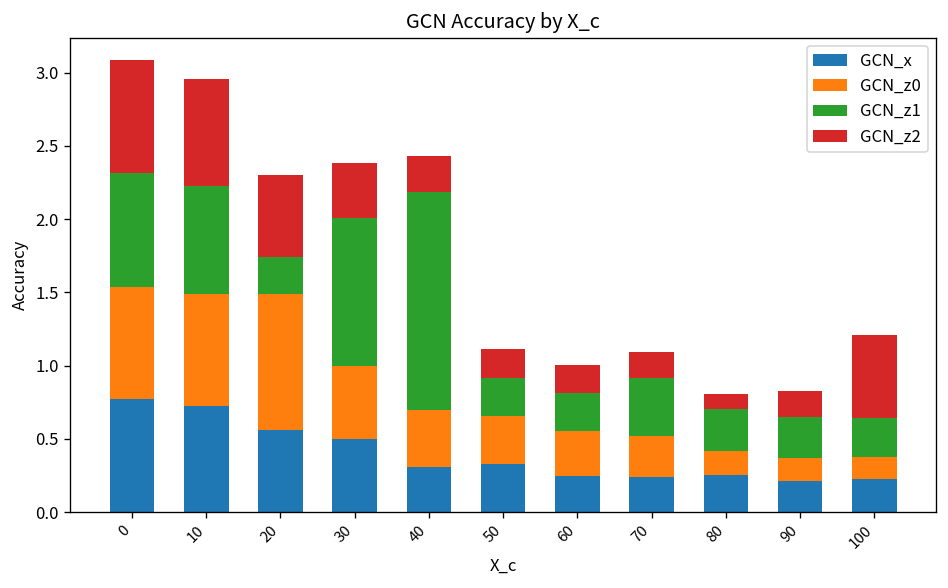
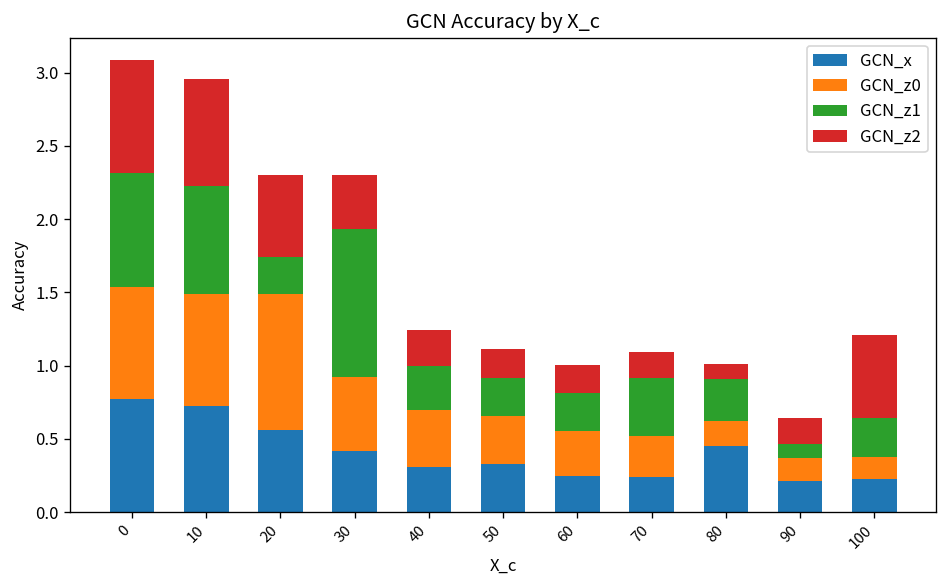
  {
    "GCN_x": {
      "0": 0.77,
      "10": 0.73,
      "20": 0.56,
-     "30": 0.50,
+     "30": 0.42,
      "40": 0.31,
      "50": 0.33,
      "60": 0.25,
      "70": 0.24,
-     "80": 0.25,
+     "80": 0.45,
      "90": 0.21,
      "100": 0.22
    },
    "GCN_z0": {
      "0": 0.77,
      "10": 0.76,
      "20": 0.93,
      "30": 0.50,
      "40": 0.38,
      "50": 0.33,
      "60": 0.30,
      "70": 0.28,
      "80": 0.17,
      "90": 0.15,
      "100": 0.15
    },
    "GCN_z1": {
      "0": 0.77,
      "10": 0.74,
      "20": 0.25,
      "30": 1.01,
-     "40": 1.49,
+     "40": 0.30,
      "50": 0.26,
      "60": 0.27,
      "70": 0.40,
      "80": 0.29,
-     "90": 0.28,
+     "90": 0.10,
      "100": 0.27
    },
    "GCN_z2": {
      "0": 0.77,
      "10": 0.73,
      "20": 0.56,
      "30": 0.37,
      "40": 0.25,
      "50": 0.20,
      "60": 0.19,
      "70": 0.18,
      "80": 0.10,
      "90": 0.18,
      "100": 0.57
    }
  }
